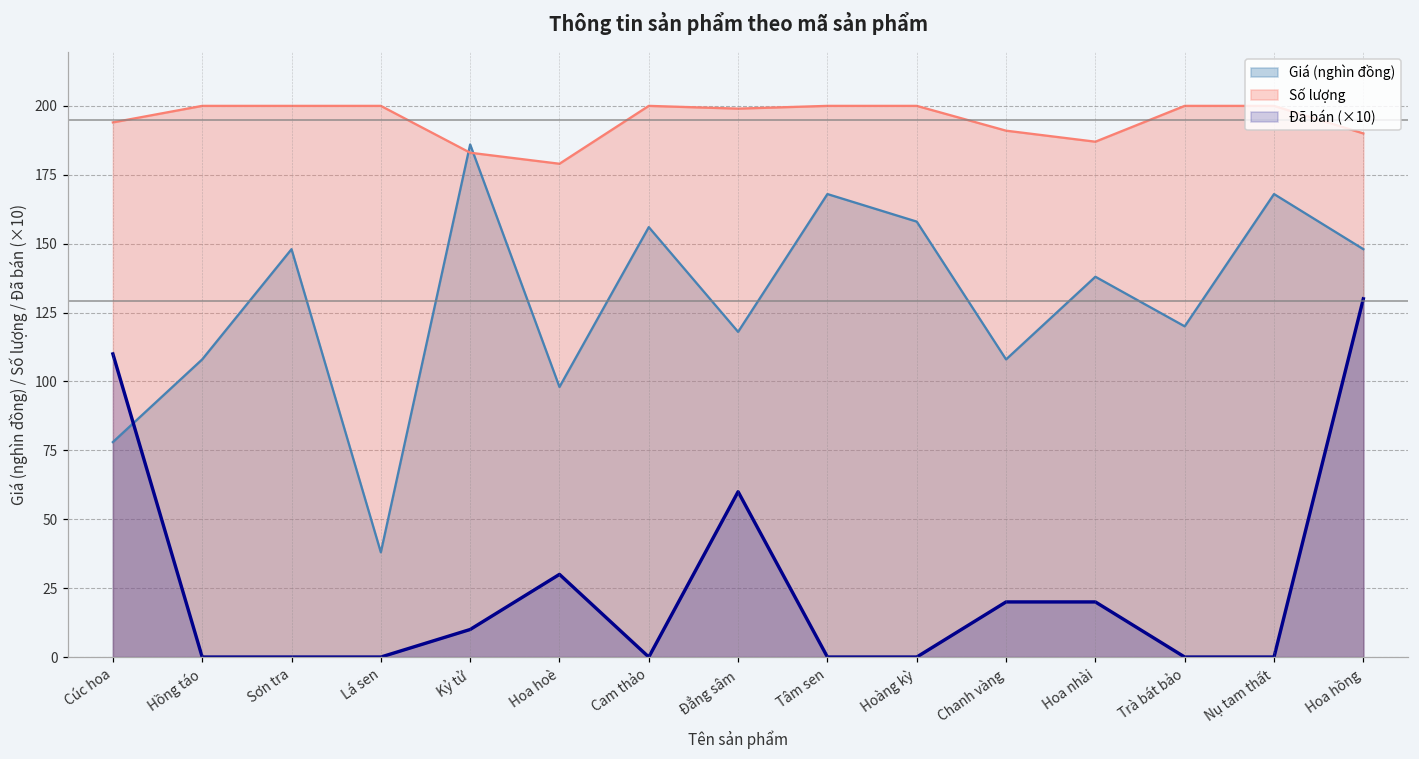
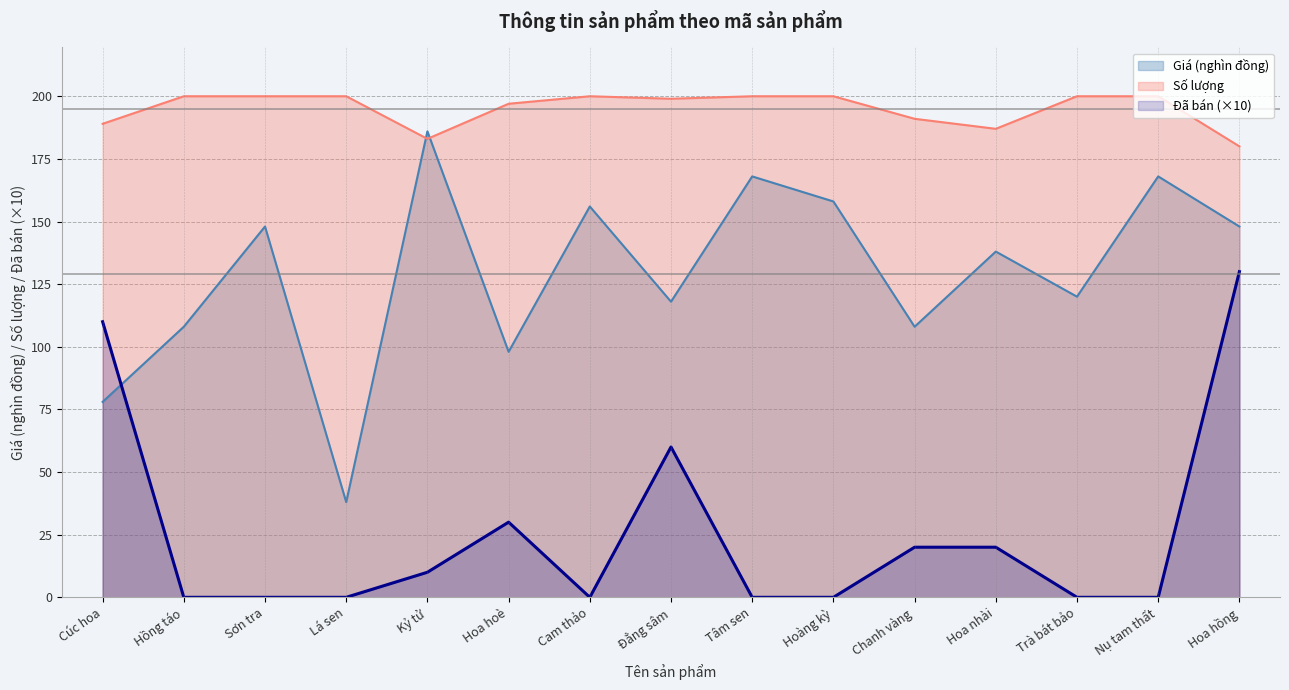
  {
    "Số lượng": {
-     "Cúc hoa": 194,
+     "Cúc hoa": 189,
      "Hồng táo": 200,
      "Sơn tra": 200,
      "Lá sen": 200,
      "Kỷ tử": 183,
-     "Hoa hoè": 179,
+     "Hoa hoè": 197,
      "Cam thảo": 200,
      "Đẳng sâm": 199,
      "Tâm sen": 200,
      "Hoàng kỳ": 200,
      "Chanh vàng": 191,
      "Hoa nhài": 187,
      "Trà bát bảo": 200,
-     "Hoa hồng": 190
+     "Hoa hồng": 180
    }
  }
